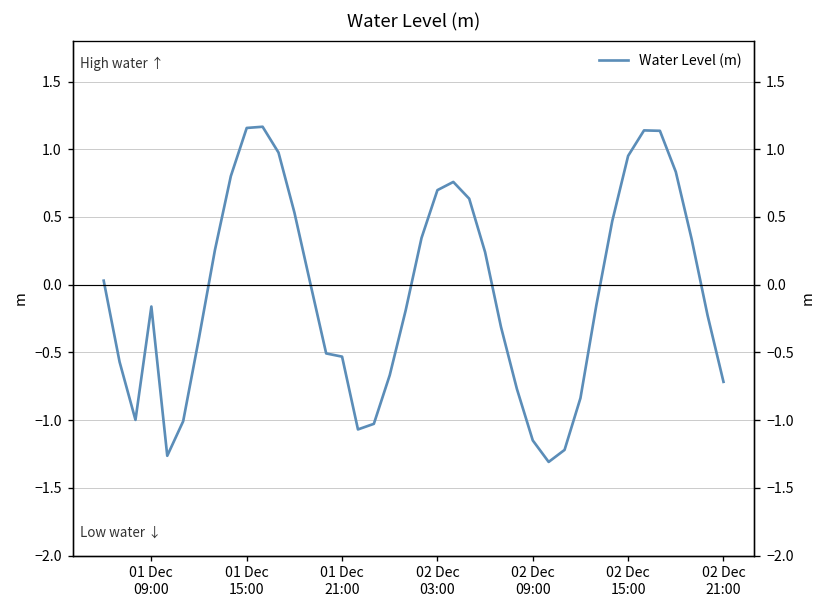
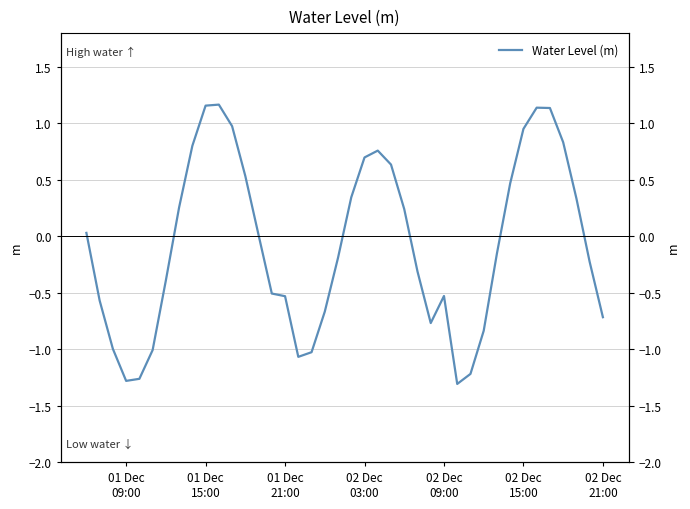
  {
-   "01 Dec 09:00": -0.16,
+   "01 Dec 09:00": -1.28,
    "01 Dec 15:00": 1.16,
    "01 Dec 21:00": -0.53,
    "02 Dec 03:00": 0.70,
-   "02 Dec 09:00": -1.15,
+   "02 Dec 09:00": -0.53,
    "02 Dec 15:00": 0.95,
    "02 Dec 21:00": -0.72
  }
